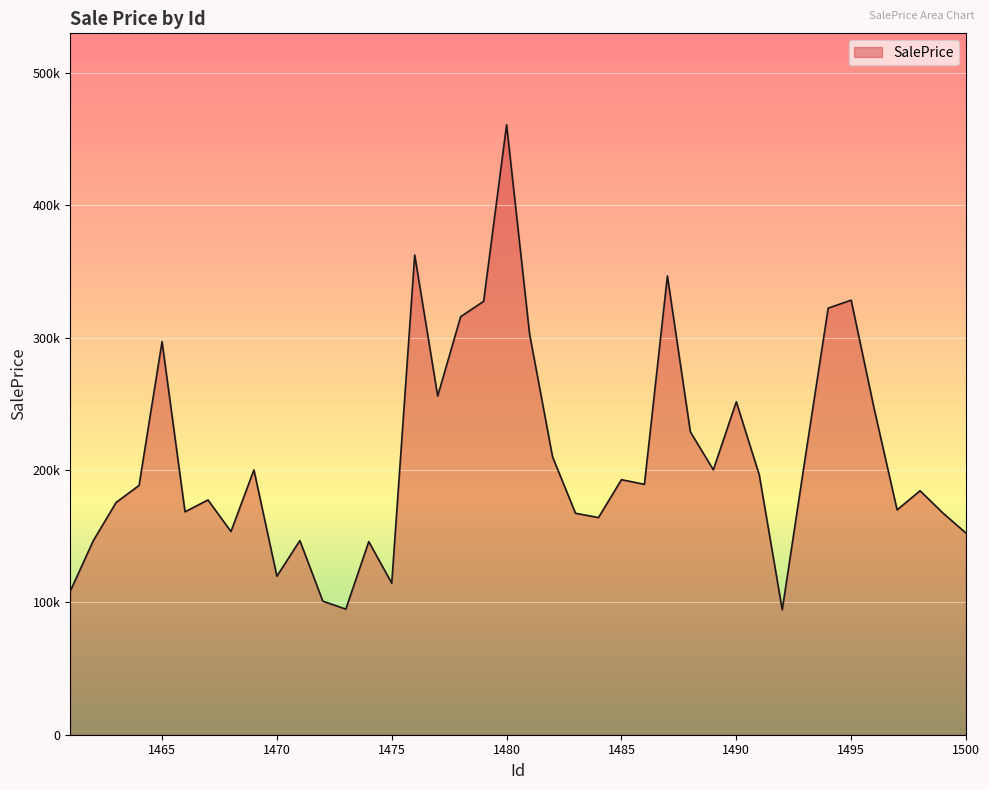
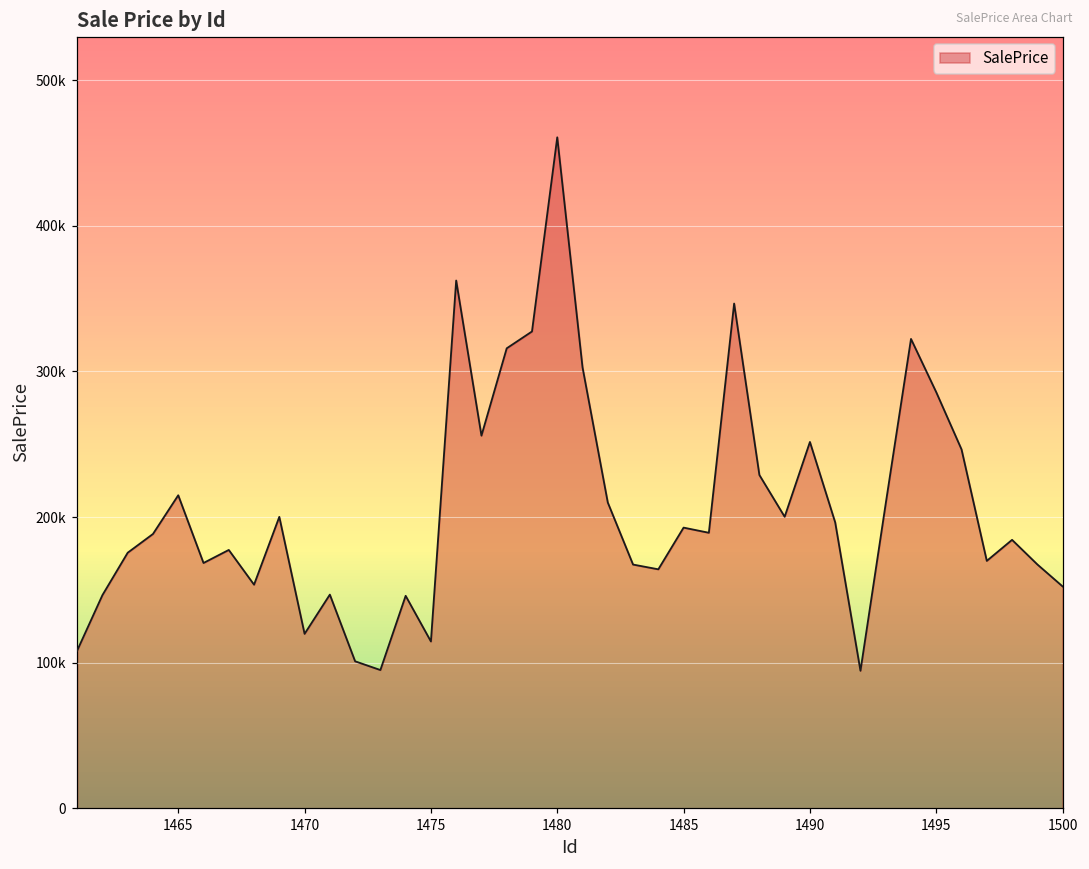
  {
-   "1465": 297000,
+   "1465": 215000,
    "1470": 120000,
    "1475": 115000,
    "1480": 461000,
    "1485": 193000,
    "1490": 252000,
-   "1495": 328000,
+   "1495": 286000,
    "1500": 152000
  }
